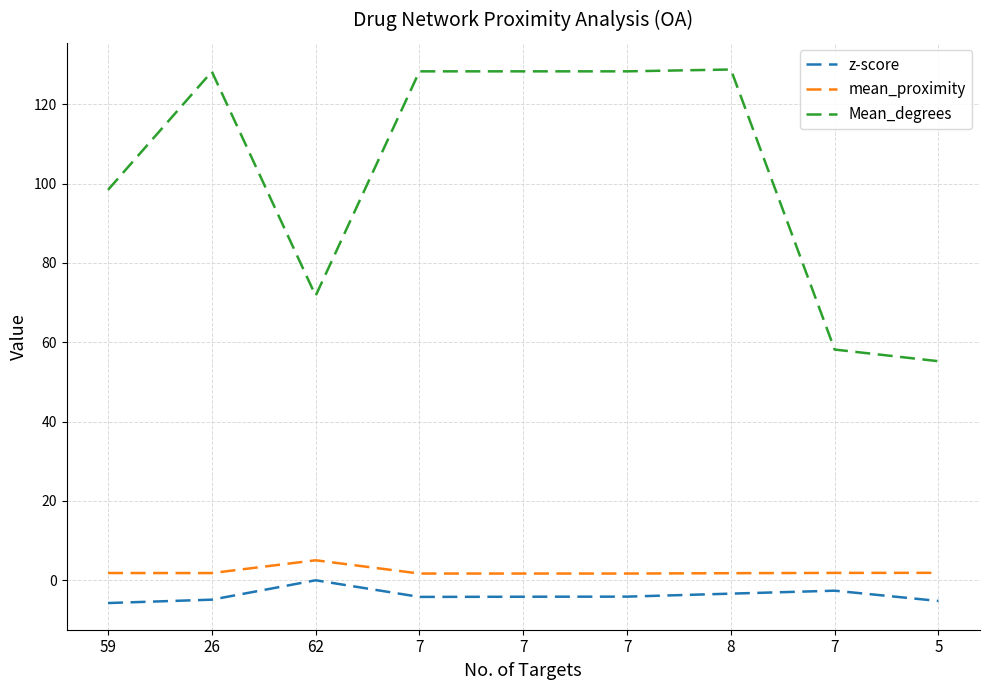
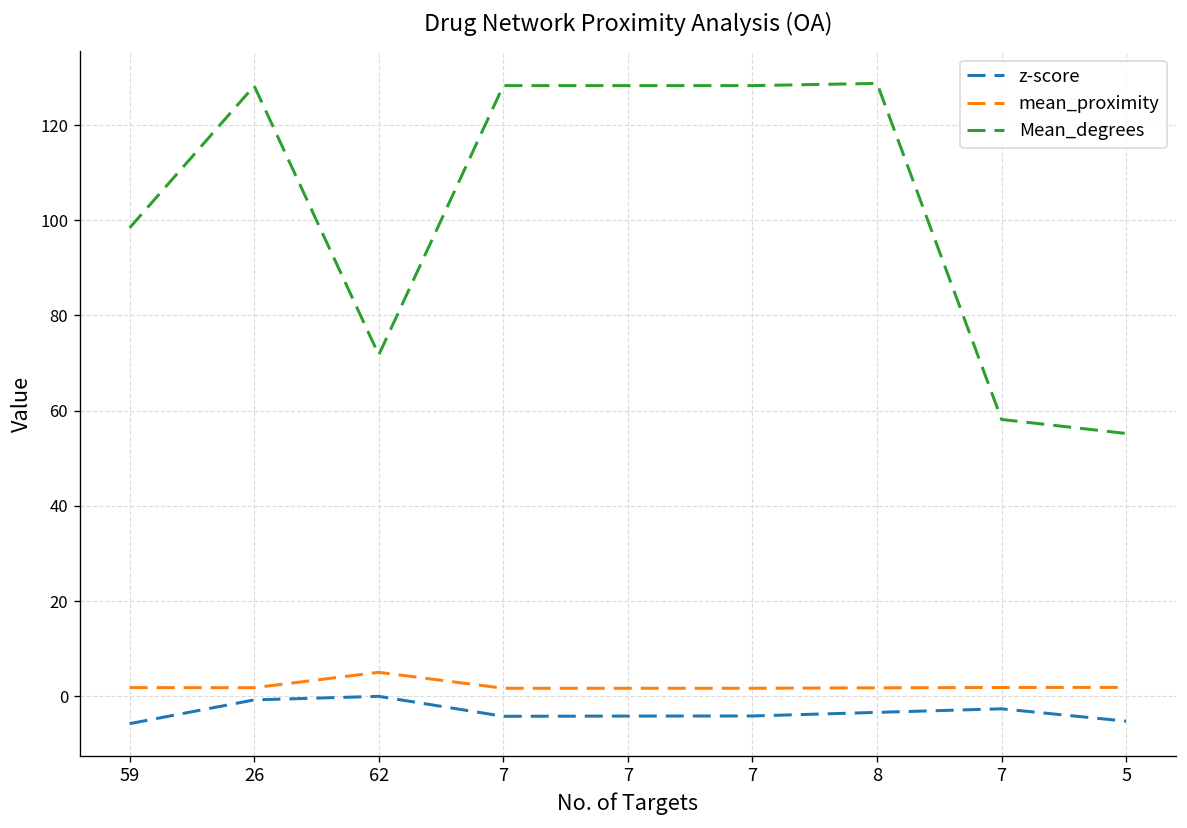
  {
    "z-score": {
      "59": -6,
-     "26": -5,
+     "26": -1,
      "62": 0,
      "8": -3,
      "5": -5
    },
    "mean_proximity": {
      "59": 2,
      "26": 2,
      "62": 5,
      "8": 2,
      "5": 2
    },
    "Mean_degrees": {
      "59": 98,
      "26": 128,
      "62": 72,
      "8": 129,
      "5": 55
    }
  }
